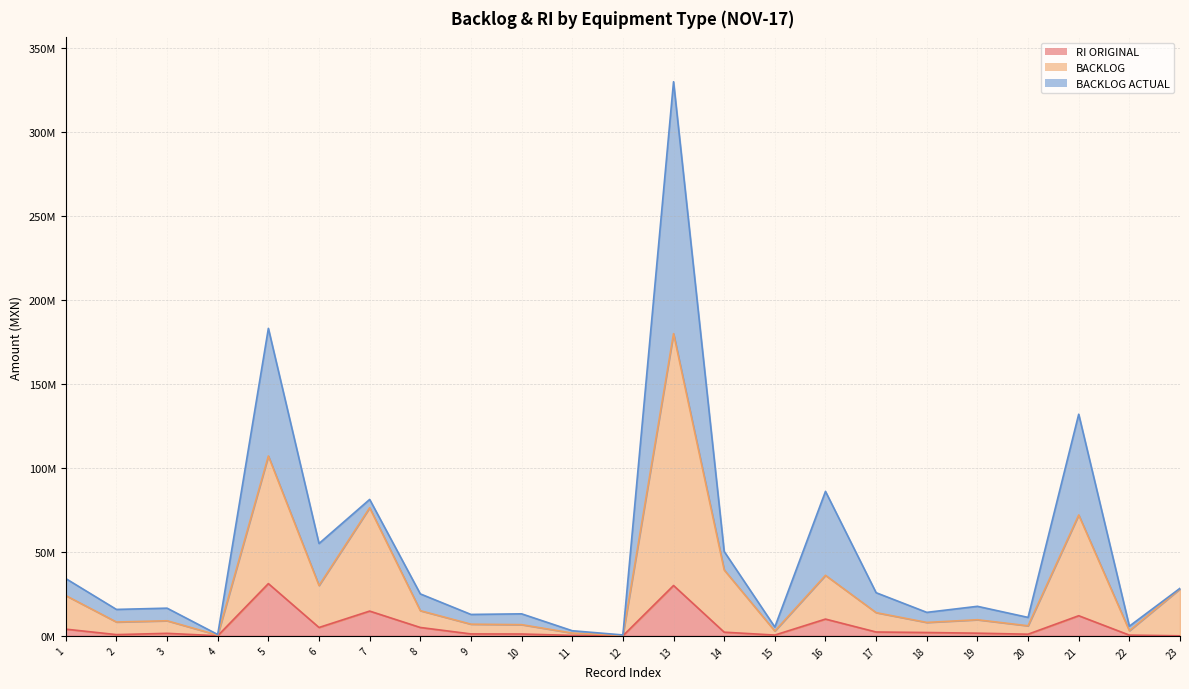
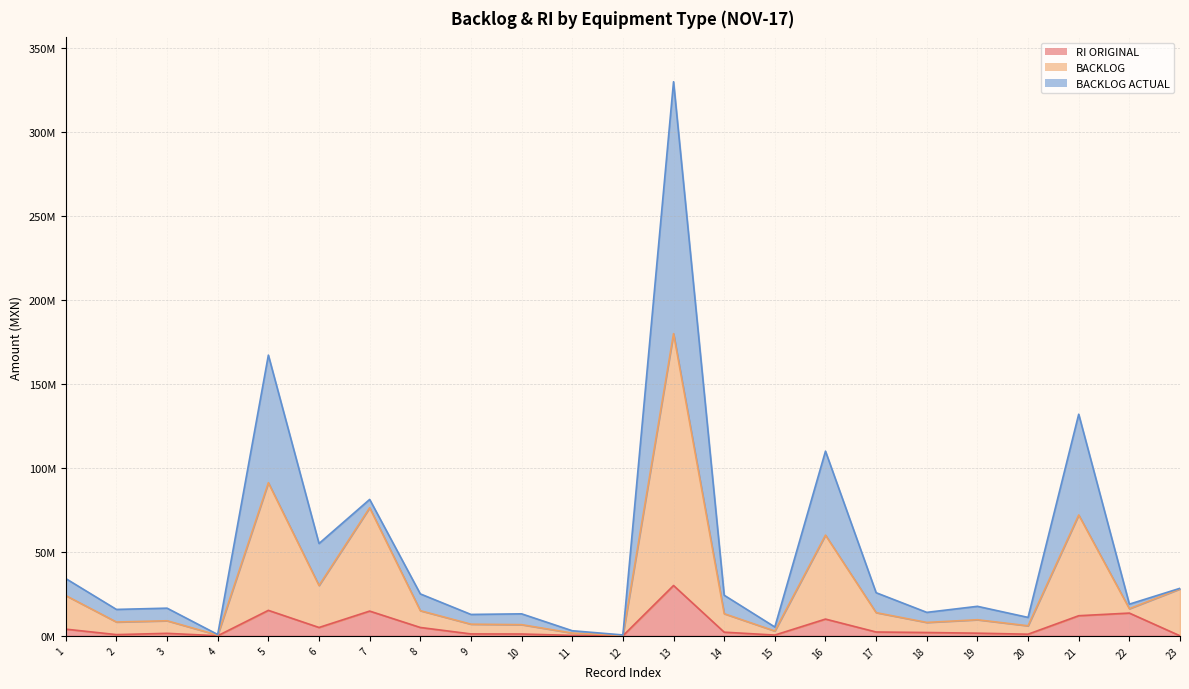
  {
    "RI ORIGINAL": {
      "1": 4000000,
      "2": 1000000,
      "3": 2000000,
-     "5": 31000000,
+     "5": 15000000,
      "6": 5000000,
      "7": 15000000,
      "8": 5000000,
      "9": 1000000,
      "10": 1000000,
      "13": 30000000,
      "14": 2000000,
      "15": 0,
      "16": 10000000,
      "17": 2000000,
      "18": 2000000,
      "19": 2000000,
      "20": 1000000,
      "21": 12000000,
-     "22": 0,
+     "22": 14000000,
      "23": 0
    },
    "BACKLOG": {
      "1": 20000000,
      "2": 8000000,
      "3": 8000000,
      "5": 76000000,
      "6": 25000000,
      "7": 62000000,
      "8": 10000000,
      "9": 6000000,
      "10": 6000000,
      "13": 150000000,
-     "14": 37000000,
+     "14": 11000000,
      "15": 2000000,
-     "16": 26000000,
+     "16": 50000000,
      "17": 12000000,
      "18": 6000000,
      "19": 8000000,
      "20": 5000000,
      "21": 60000000,
      "22": 3000000
    },
    "BACKLOG ACTUAL": {
      "1": 10000000,
      "2": 8000000,
      "3": 8000000,
      "5": 76000000,
      "6": 25000000,
      "7": 5000000,
      "8": 10000000,
      "9": 6000000,
      "10": 6000000,
      "13": 150000000,
      "14": 11000000,
      "15": 2000000,
      "16": 50000000,
      "17": 12000000,
      "18": 6000000,
      "19": 8000000,
      "20": 5000000,
      "21": 60000000,
      "22": 3000000
    }
  }
